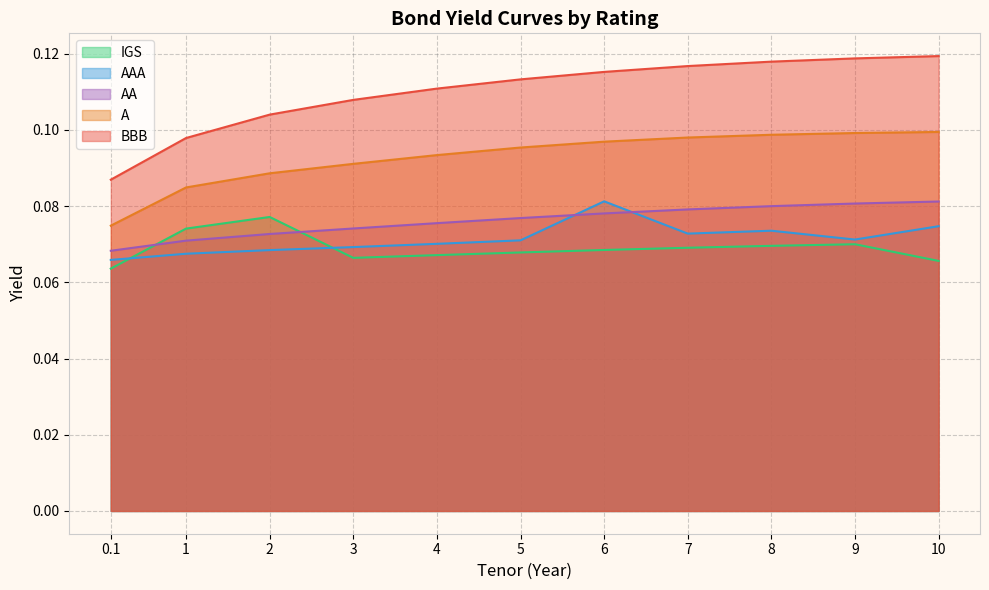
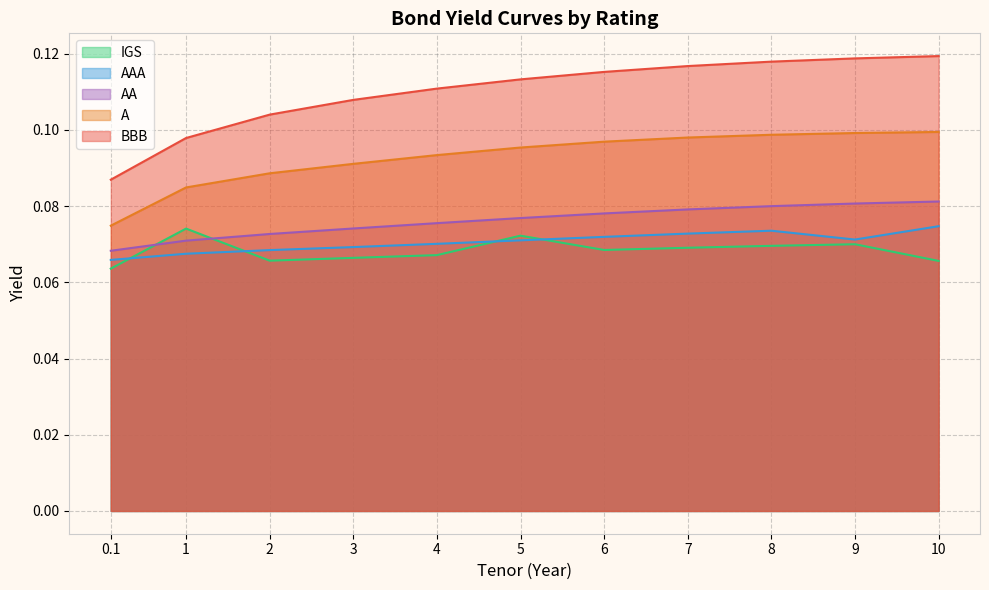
  {
    "IGS": {
      "0.1": 0.064,
      "1": 0.074,
-     "2": 0.077,
+     "2": 0.066,
      "3": 0.066,
      "4": 0.067,
-     "5": 0.068,
+     "5": 0.072,
      "6": 0.068,
      "7": 0.069,
      "8": 0.070,
      "9": 0.070,
      "10": 0.066
    },
    "AAA": {
      "0.1": 0.066,
      "1": 0.068,
      "2": 0.068,
      "3": 0.069,
      "4": 0.070,
      "5": 0.071,
-     "6": 0.081,
+     "6": 0.072,
      "7": 0.073,
      "8": 0.074,
      "9": 0.071,
      "10": 0.075
    },
    "AA": {
      "0.1": 0.068,
      "1": 0.071,
      "2": 0.073,
      "3": 0.074,
      "4": 0.076,
      "5": 0.077,
      "6": 0.078,
      "7": 0.079,
      "8": 0.080,
      "9": 0.081,
      "10": 0.081
    }
  }
